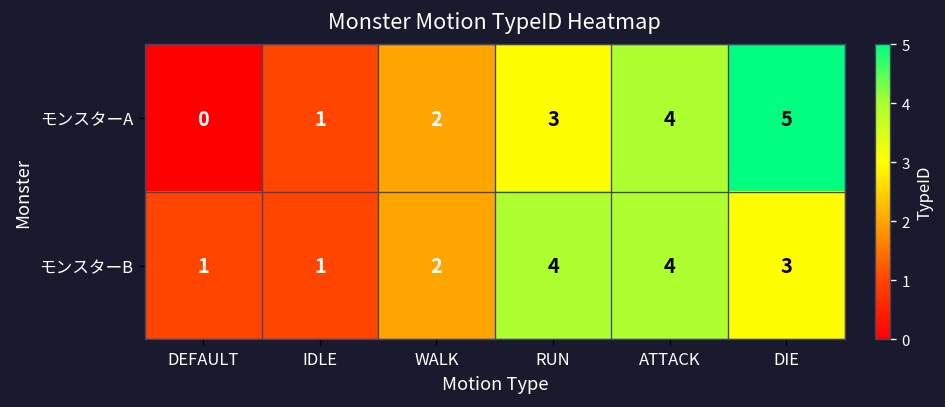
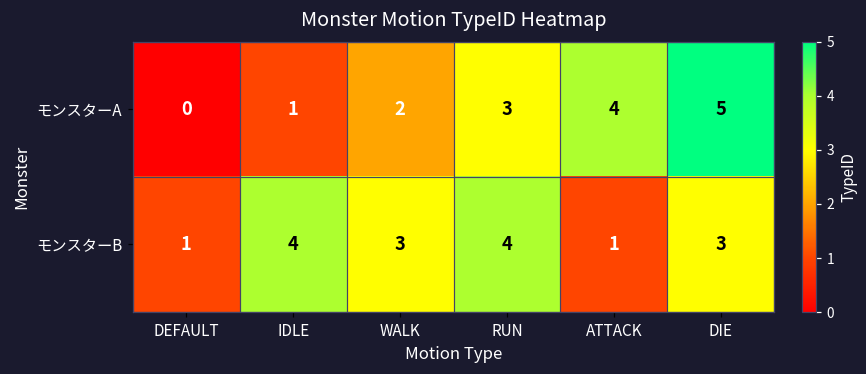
  {
    "モンスターA": {
      "DEFAULT": 0,
      "IDLE": 1,
      "WALK": 2,
      "RUN": 3,
      "ATTACK": 4,
      "DIE": 5
    },
    "モンスターB": {
      "DEFAULT": 1,
-     "IDLE": 1,
-     "WALK": 2,
+     "IDLE": 4,
+     "WALK": 3,
      "RUN": 4,
-     "ATTACK": 4,
+     "ATTACK": 1,
      "DIE": 3
    }
  }
